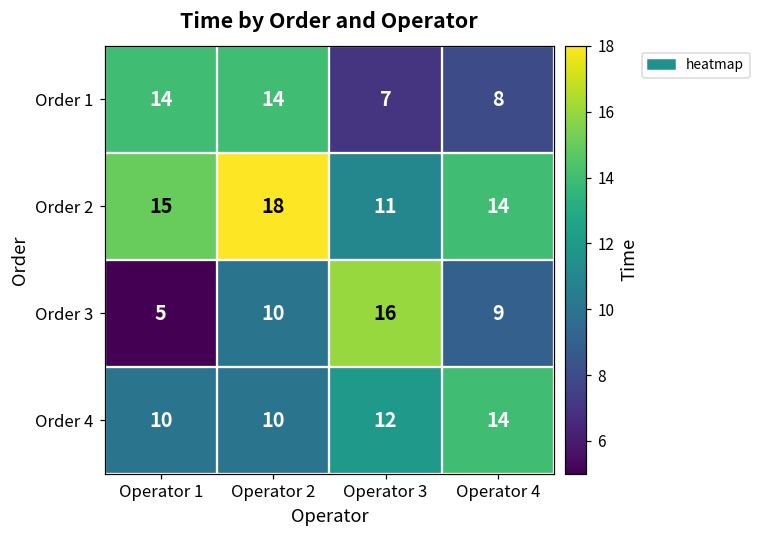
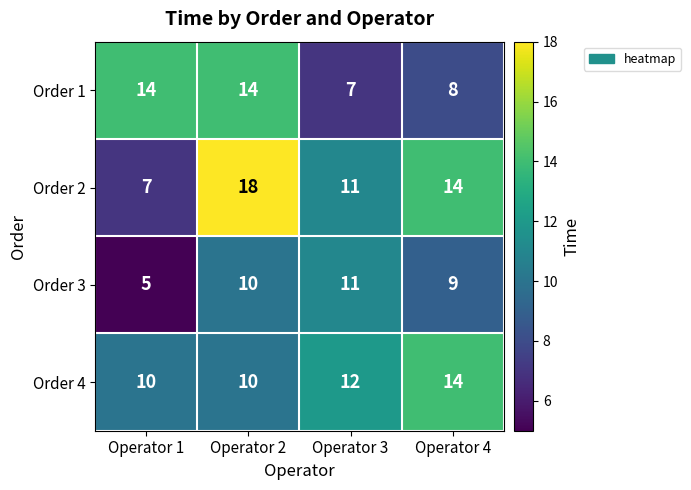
  {
    "Order 1": {
      "Operator 1": 14,
      "Operator 2": 14,
      "Operator 3": 7,
      "Operator 4": 8
    },
    "Order 2": {
-     "Operator 1": 15,
+     "Operator 1": 7,
      "Operator 2": 18,
      "Operator 3": 11,
      "Operator 4": 14
    },
    "Order 3": {
      "Operator 1": 5,
      "Operator 2": 10,
-     "Operator 3": 16,
+     "Operator 3": 11,
      "Operator 4": 9
    },
    "Order 4": {
      "Operator 1": 10,
      "Operator 2": 10,
      "Operator 3": 12,
      "Operator 4": 14
    }
  }
